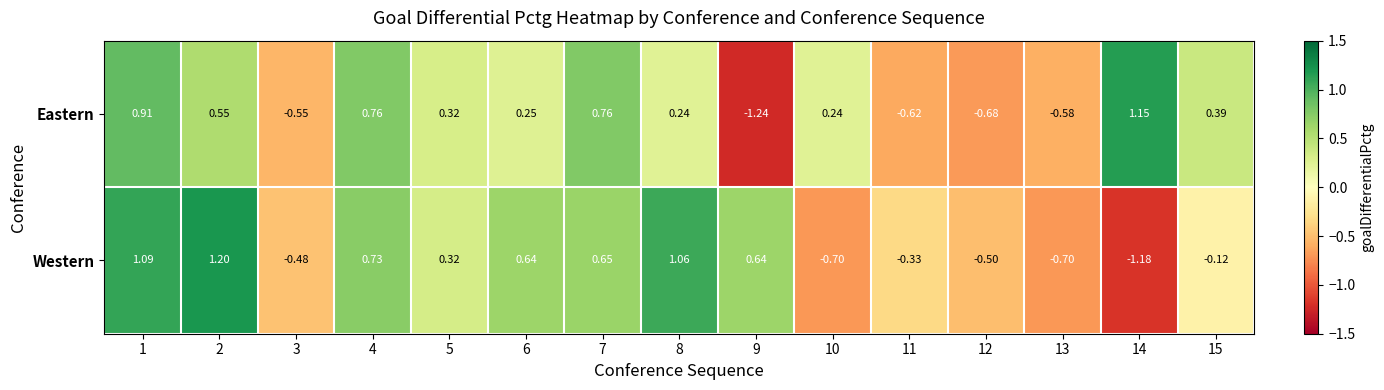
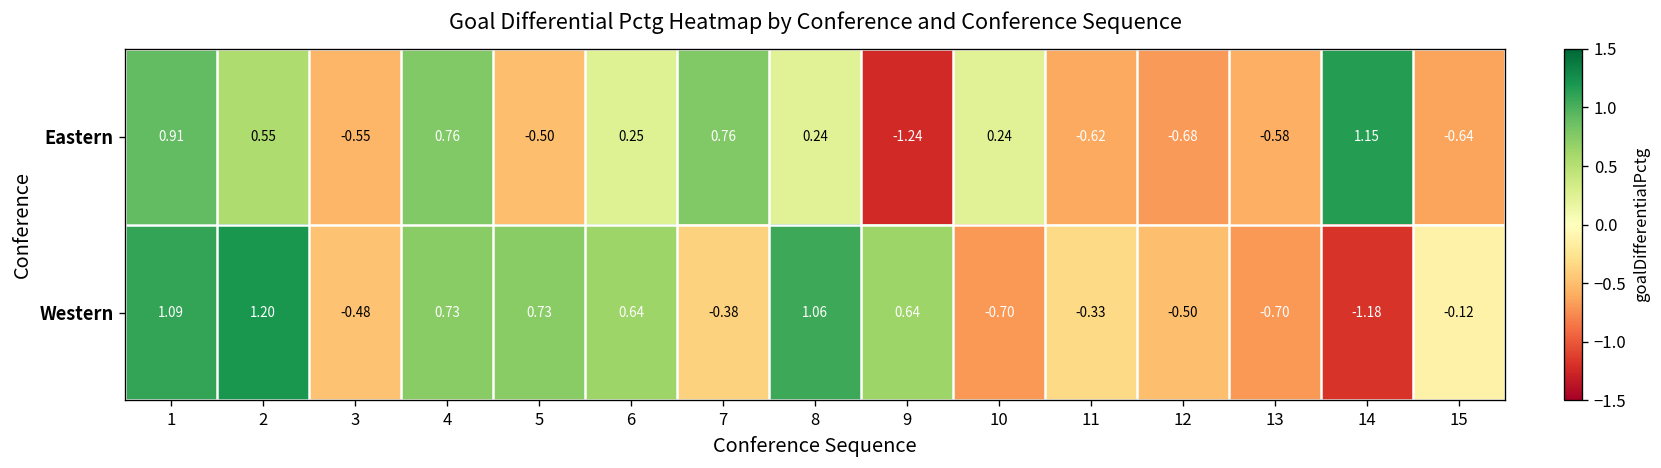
  {
    "Eastern": {
      "1": 0.91,
      "2": 0.55,
      "3": -0.55,
      "4": 0.76,
-     "5": 0.32,
+     "5": -0.50,
      "6": 0.25,
      "7": 0.76,
      "8": 0.24,
      "9": -1.24,
      "10": 0.24,
      "11": -0.62,
      "12": -0.68,
      "13": -0.58,
      "14": 1.15,
-     "15": 0.39
+     "15": -0.64
    },
    "Western": {
      "1": 1.09,
      "2": 1.20,
      "3": -0.48,
      "4": 0.73,
-     "5": 0.32,
+     "5": 0.73,
      "6": 0.64,
-     "7": 0.65,
+     "7": -0.38,
      "8": 1.06,
      "9": 0.64,
      "10": -0.70,
      "11": -0.33,
      "12": -0.50,
      "13": -0.70,
      "14": -1.18,
      "15": -0.12
    }
  }
